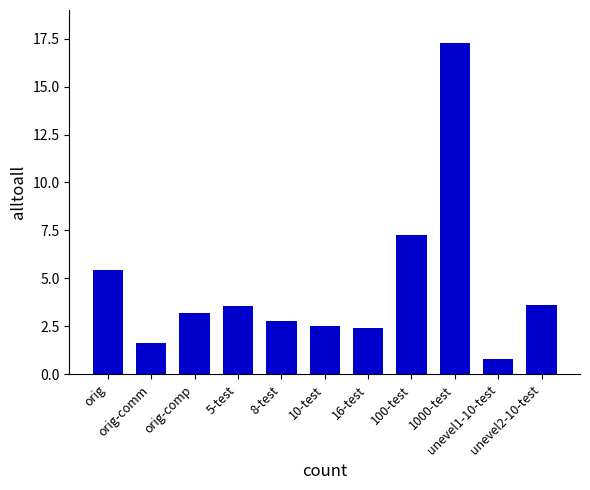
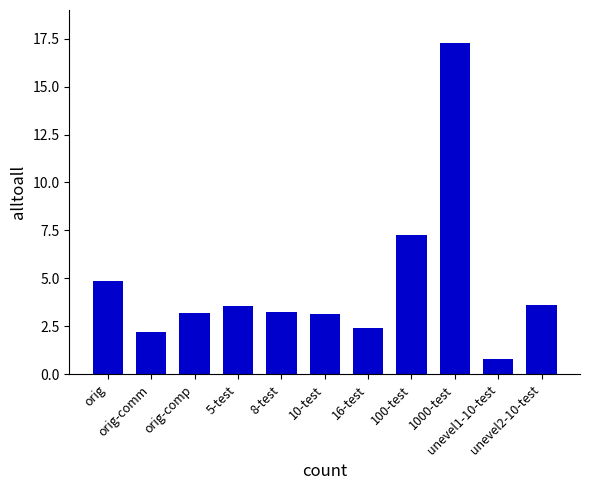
  {
-   "orig": 5.4,
-   "orig-comm": 1.7,
+   "orig": 4.9,
+   "orig-comm": 2.2,
    "orig-comp": 3.2,
    "5-test": 3.6,
-   "8-test": 2.8,
-   "10-test": 2.5,
+   "8-test": 3.2,
+   "10-test": 3.2,
    "16-test": 2.4,
    "100-test": 7.3,
    "1000-test": 17.3,
    "unevel1-10-test": 0.8,
    "unevel2-10-test": 3.6
  }
